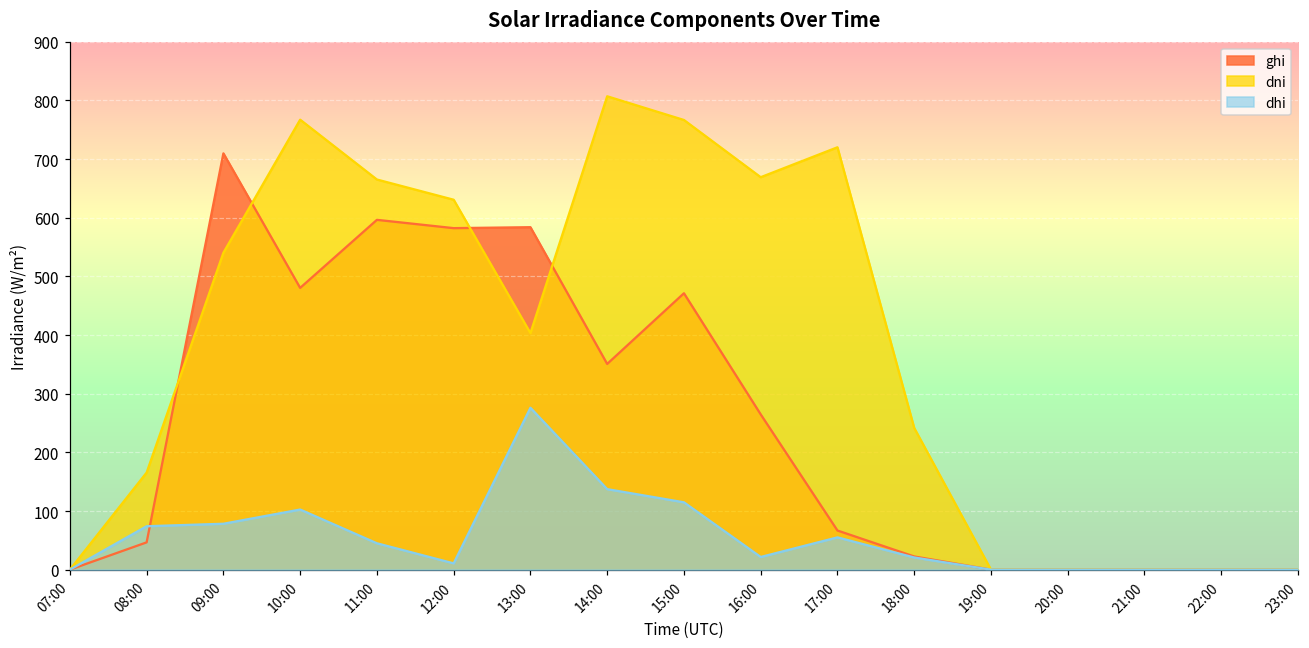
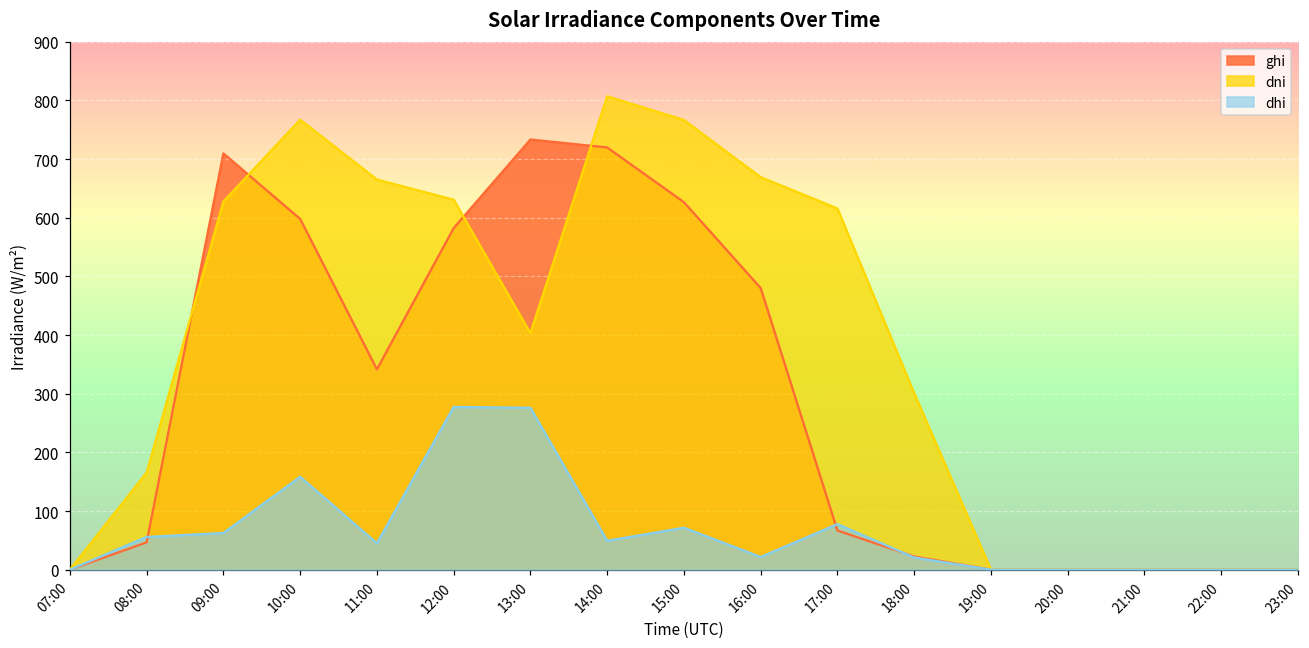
  {
    "ghi": {
      "08:00": 50,
      "09:00": 710,
-     "10:00": 480,
-     "11:00": 600,
+     "10:00": 600,
+     "11:00": 340,
      "12:00": 580,
-     "13:00": 580,
-     "14:00": 350,
-     "15:00": 470,
-     "16:00": 260,
+     "13:00": 730,
+     "14:00": 720,
+     "15:00": 630,
+     "16:00": 480,
      "17:00": 70
    },
    "dni": {
      "08:00": 170,
-     "09:00": 540,
+     "09:00": 630,
      "10:00": 770,
      "11:00": 670,
      "12:00": 630,
      "13:00": 400,
      "14:00": 810,
      "15:00": 770,
      "16:00": 670,
-     "17:00": 720,
-     "18:00": 240
+     "17:00": 620,
+     "18:00": 300
    },
    "dhi": {
-     "08:00": 70,
-     "09:00": 80,
-     "10:00": 100,
+     "08:00": 60,
+     "09:00": 60,
+     "10:00": 160,
      "11:00": 40,
-     "12:00": 10,
+     "12:00": 280,
      "13:00": 280,
-     "14:00": 140,
-     "15:00": 110,
+     "14:00": 50,
+     "15:00": 70,
      "16:00": 20,
-     "17:00": 60
+     "17:00": 80
    }
  }
